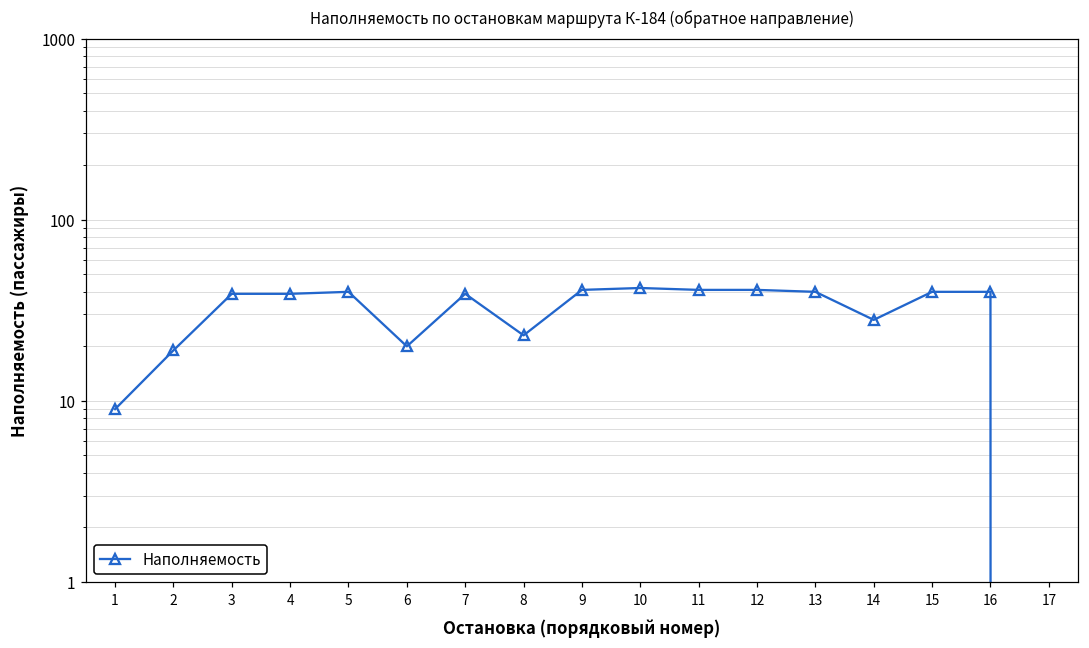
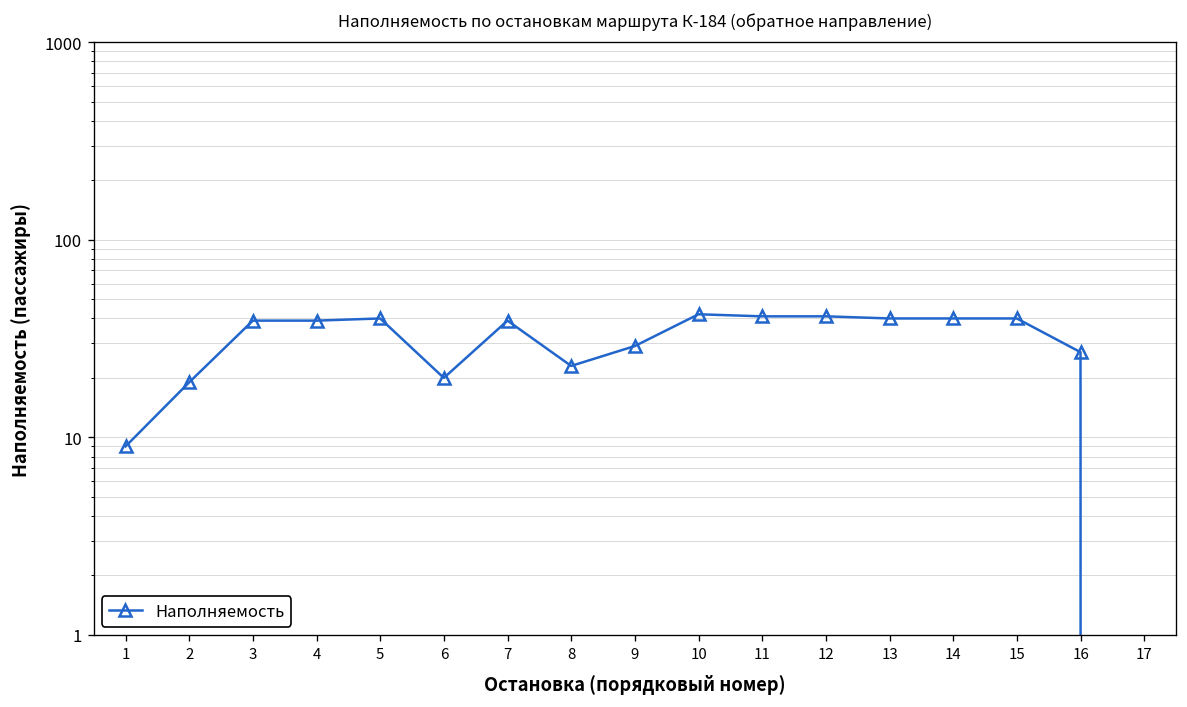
  {
    "1": 9,
    "2": 19,
    "3": 39,
    "4": 39,
    "5": 40,
    "6": 20,
    "7": 39,
    "8": 23,
-   "9": 41,
+   "9": 29,
    "10": 42,
    "11": 41,
    "12": 41,
    "13": 40,
-   "14": 28,
+   "14": 40,
    "15": 40,
-   "16": 40
+   "16": 27
  }
